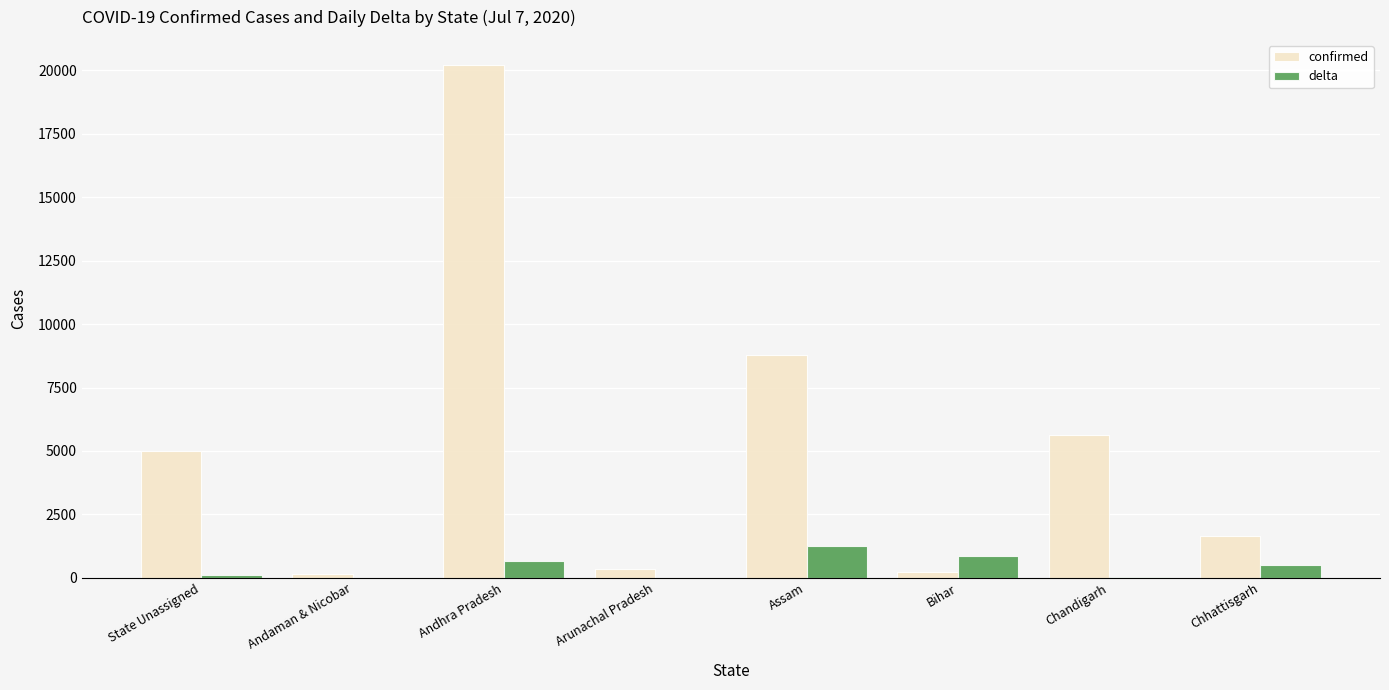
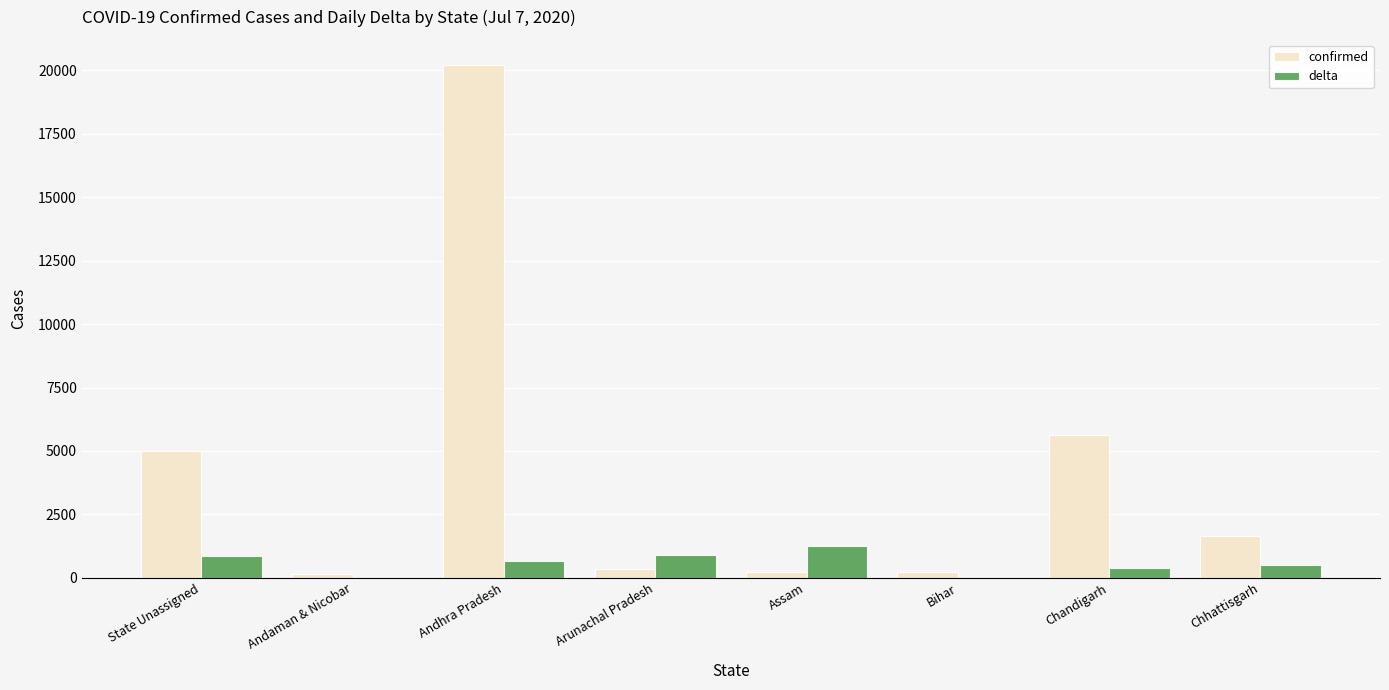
  {
    "confirmed": {
      "State Unassigned": 5000,
      "Andaman & Nicobar": 100,
      "Andhra Pradesh": 20200,
      "Arunachal Pradesh": 300,
-     "Assam": 8800,
+     "Assam": 200,
      "Bihar": 200,
      "Chandigarh": 5600,
      "Chhattisgarh": 1600
    },
    "delta": {
-     "State Unassigned": 100,
+     "State Unassigned": 900,
      "Andaman & Nicobar": 0,
      "Andhra Pradesh": 700,
-     "Arunachal Pradesh": 0,
+     "Arunachal Pradesh": 900,
      "Assam": 1200,
-     "Bihar": 900,
-     "Chandigarh": 0,
+     "Bihar": 0,
+     "Chandigarh": 400,
      "Chhattisgarh": 500
    }
  }
